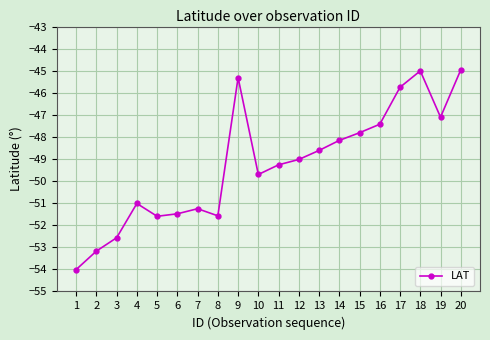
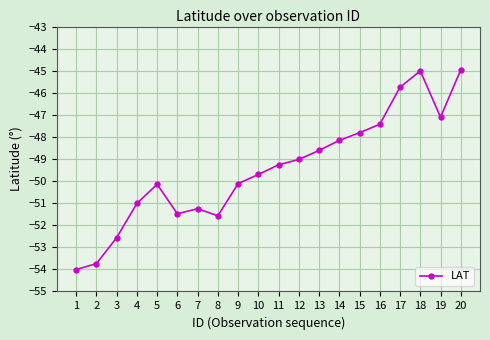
  {
    "1": -54.0,
-   "2": -53.2,
+   "2": -53.7,
    "3": -52.6,
    "4": -51.0,
-   "5": -51.6,
+   "5": -50.1,
    "6": -51.5,
    "7": -51.3,
    "8": -51.6,
-   "9": -45.3,
+   "9": -50.1,
    "10": -49.7,
    "11": -49.3,
    "12": -49.0,
    "13": -48.6,
    "14": -48.2,
    "15": -47.8,
    "16": -47.4,
    "17": -45.7,
    "18": -45.0,
    "19": -47.1,
    "20": -45.0
  }
